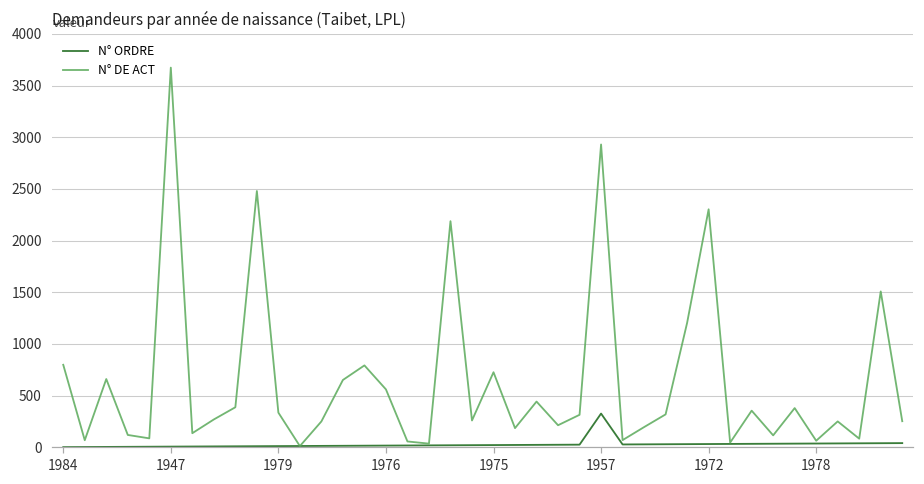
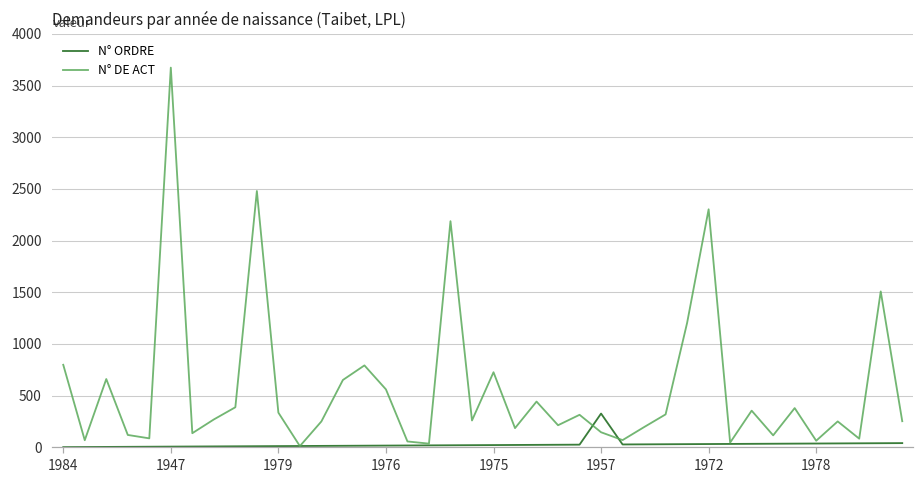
  {
    "N° ORDRE": {
      "1947": 0,
      "1957": 300
    },
    "N° DE ACT": {
      "1947": 3700,
-     "1957": 2900
+     "1957": 100
    }
  }
